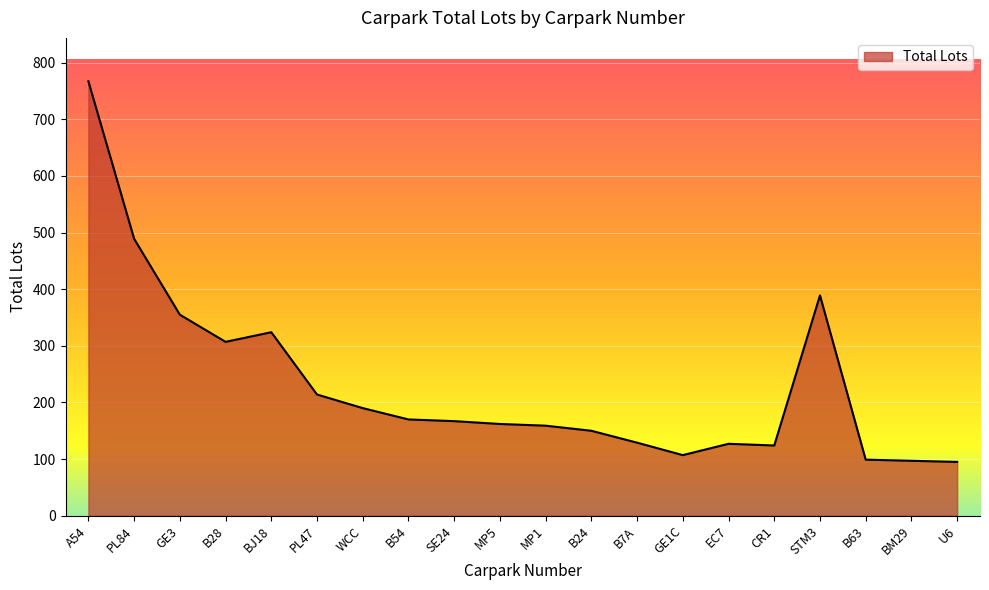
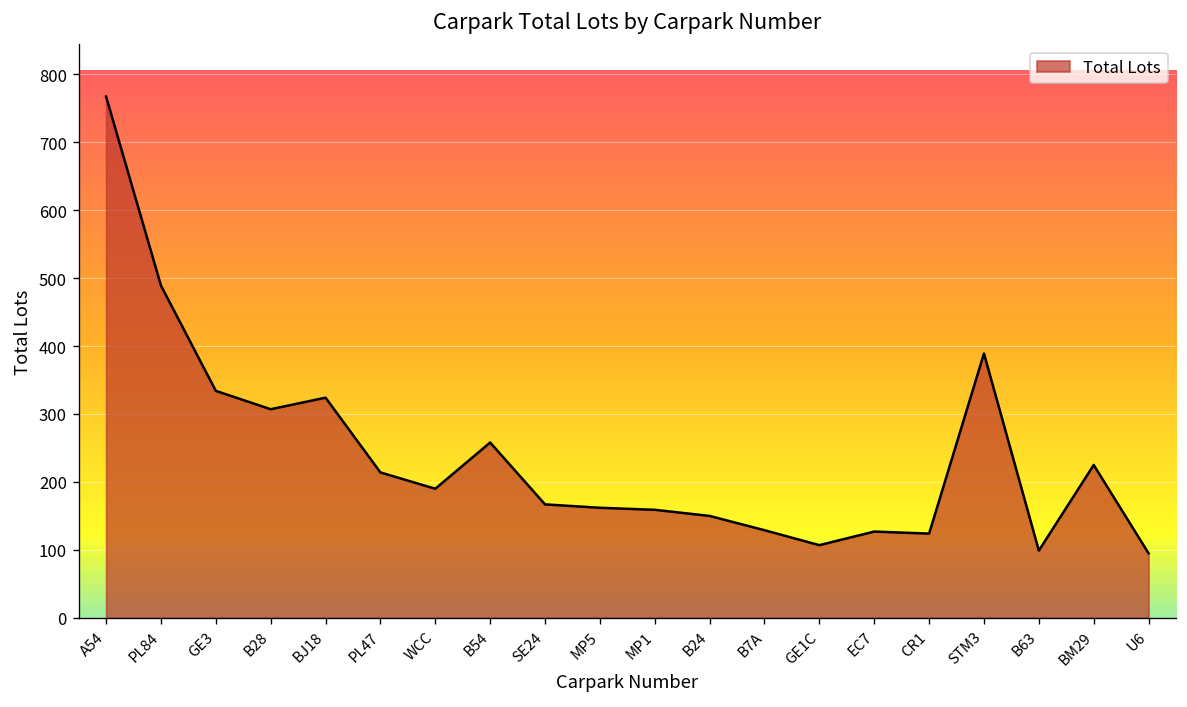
  {
    "A54": 770,
    "PL84": 490,
-   "GE3": 360,
+   "GE3": 330,
    "B28": 310,
    "BJ18": 320,
    "PL47": 210,
    "WCC": 190,
-   "B54": 170,
+   "B54": 260,
    "SE24": 170,
    "MP5": 160,
    "MP1": 160,
    "B24": 150,
    "B7A": 130,
    "GE1C": 110,
    "EC7": 130,
    "CR1": 120,
    "STM3": 390,
    "B63": 100,
-   "BM29": 100,
+   "BM29": 230,
    "U6": 100
  }
